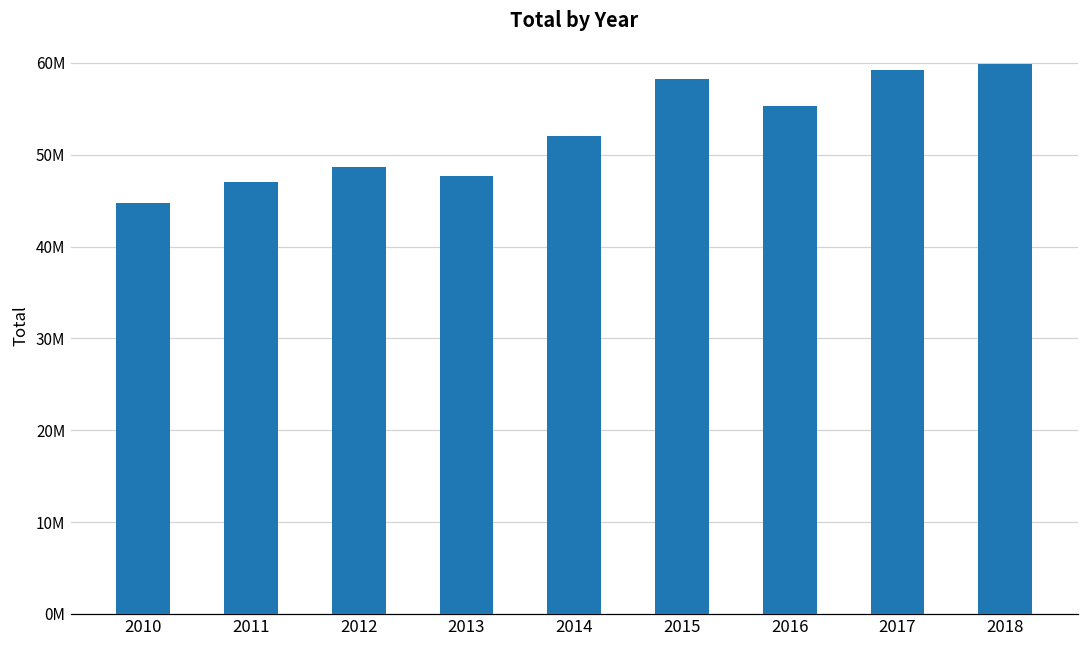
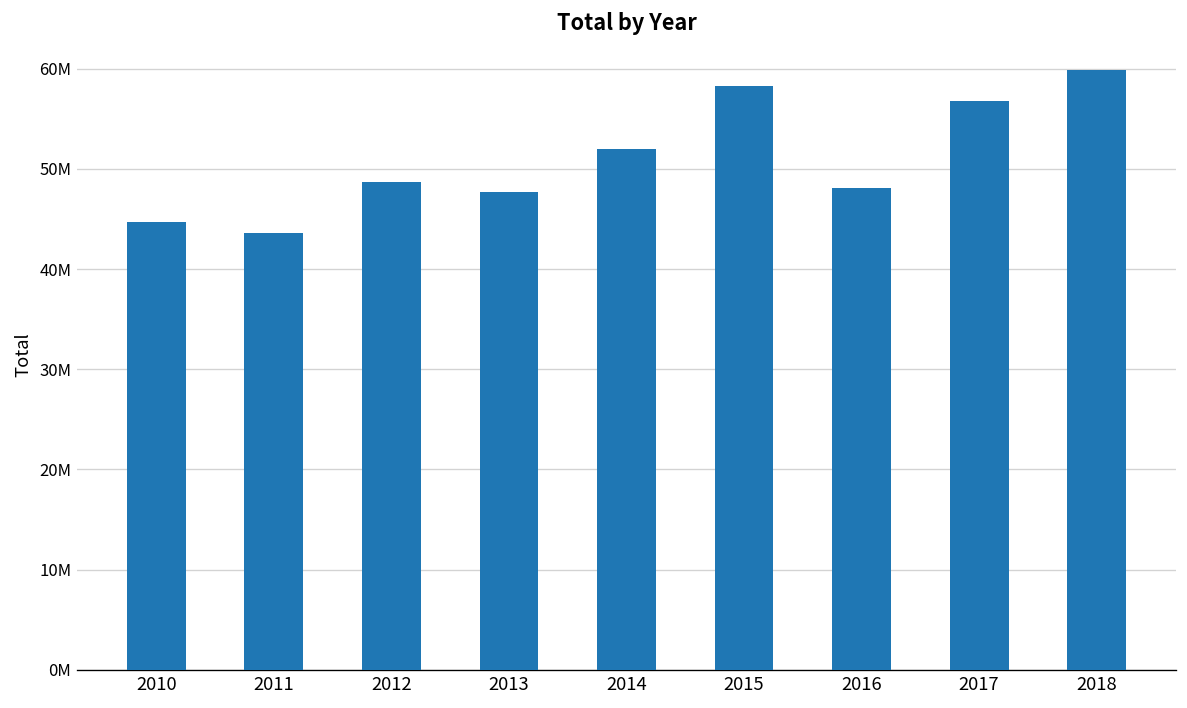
  {
    "2010": 45000000,
-   "2011": 47000000,
+   "2011": 44000000,
    "2012": 49000000,
    "2013": 48000000,
    "2014": 52000000,
    "2015": 58000000,
-   "2016": 55000000,
-   "2017": 59000000,
+   "2016": 48000000,
+   "2017": 57000000,
    "2018": 60000000
  }
